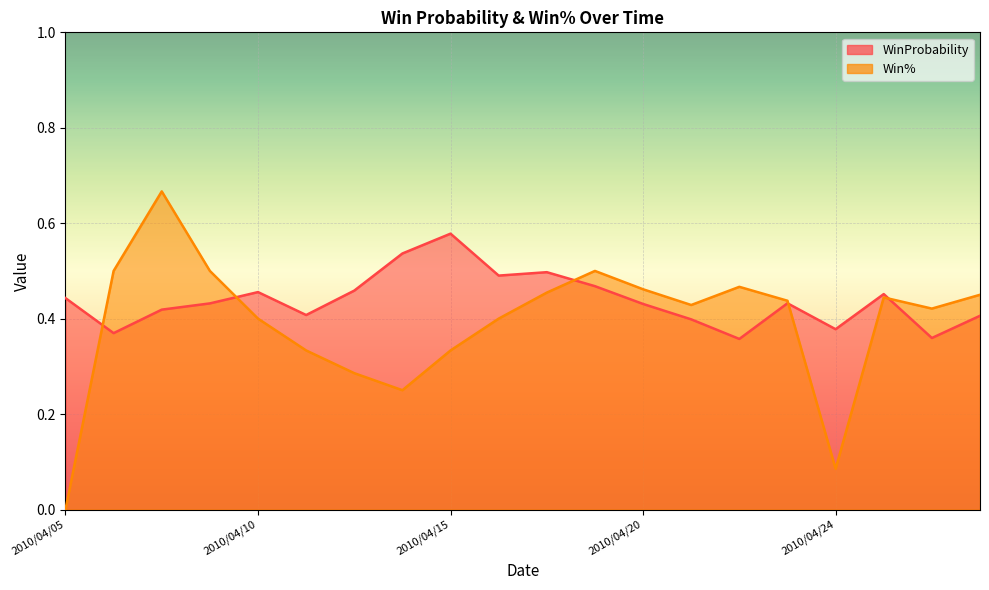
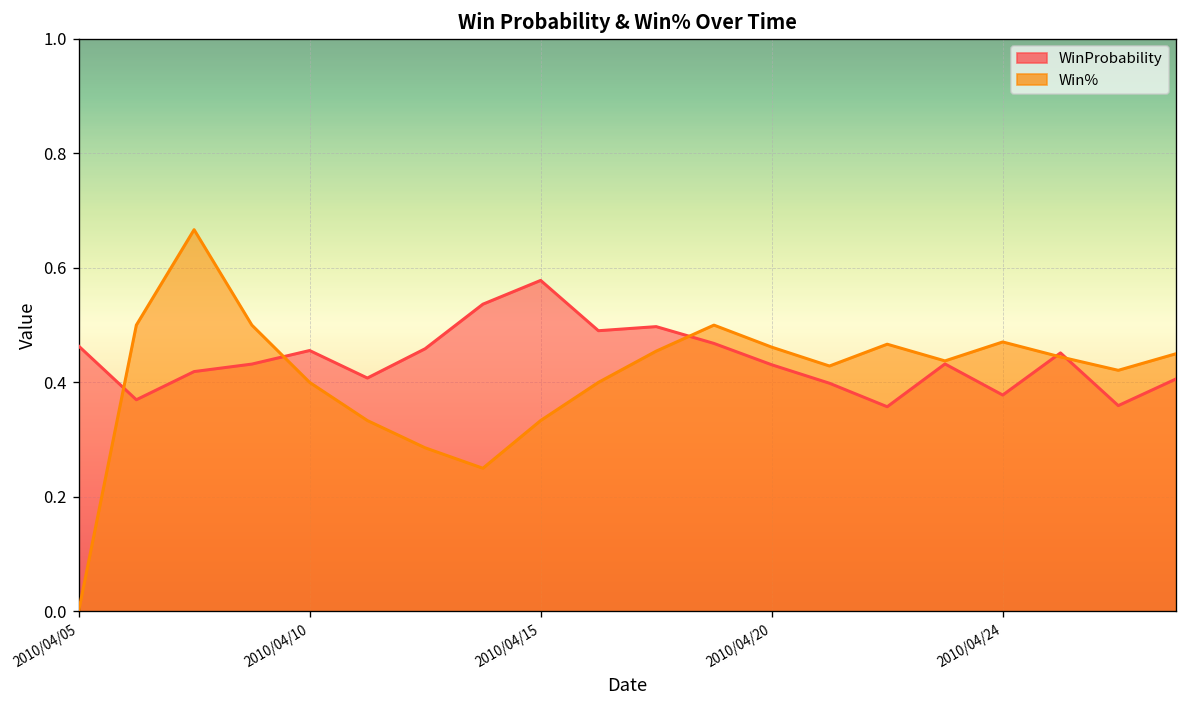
  {
    "WinProbability": {
-     "2010/04/05": 0.44,
+     "2010/04/05": 0.46,
      "2010/04/10": 0.46,
      "2010/04/15": 0.58,
      "2010/04/20": 0.43,
      "2010/04/24": 0.38
    },
    "Win%": {
      "2010/04/05": 0.00,
      "2010/04/10": 0.40,
      "2010/04/15": 0.33,
      "2010/04/20": 0.46,
-     "2010/04/24": 0.09
+     "2010/04/24": 0.47
    }
  }
